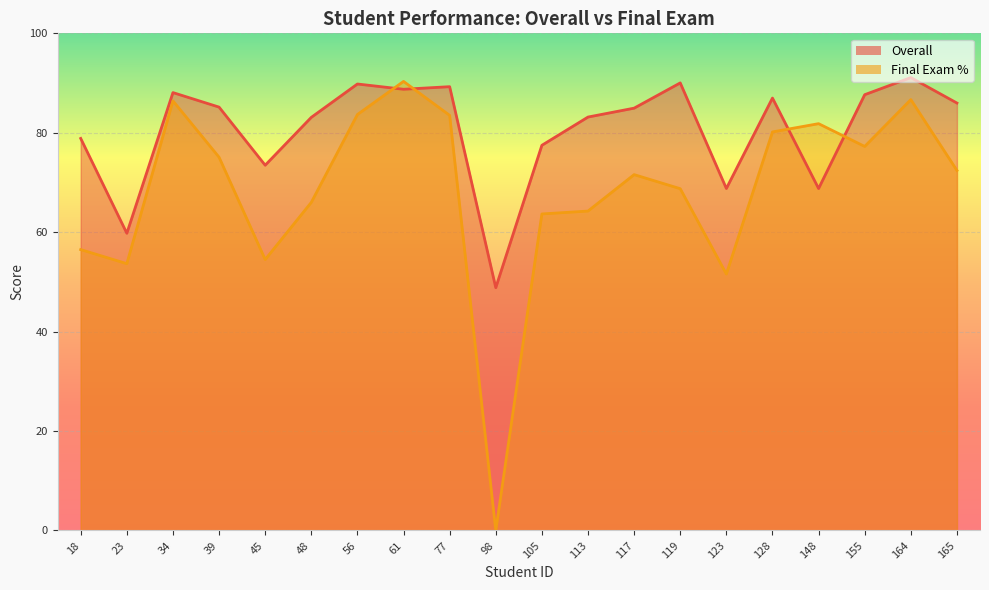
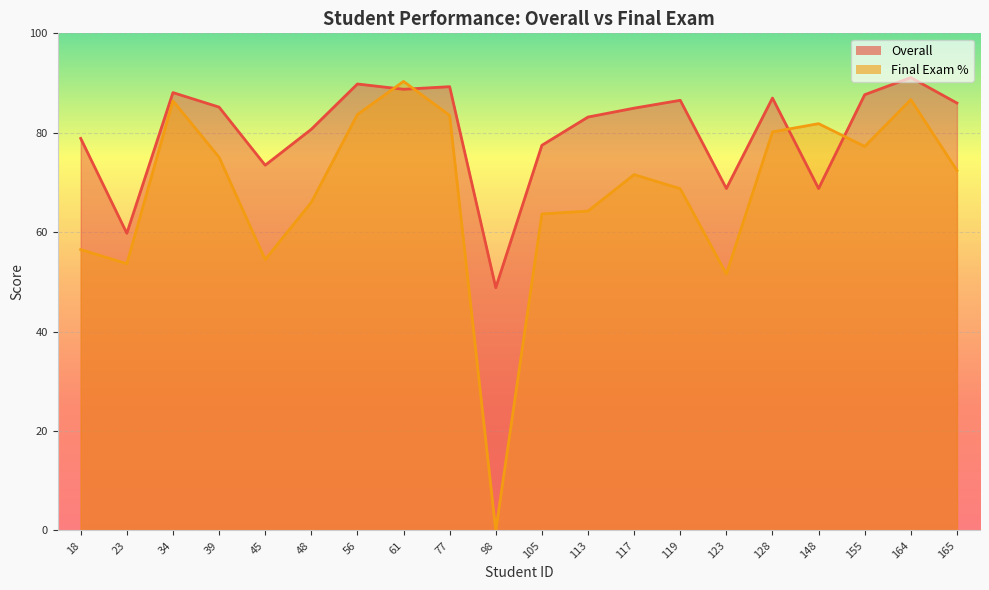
  {
    "Overall": {
      "18": 79,
      "23": 60,
      "34": 88,
      "39": 85,
      "45": 73,
-     "48": 83,
+     "48": 81,
      "56": 90,
      "61": 89,
      "77": 89,
      "98": 49,
      "105": 77,
      "113": 83,
      "117": 85,
-     "119": 90,
+     "119": 87,
      "123": 69,
      "128": 87,
      "148": 69,
      "155": 88,
      "165": 86
    },
    "Final Exam %": {
      "18": 57,
      "23": 54,
      "34": 86,
      "39": 75,
      "45": 55,
      "48": 66,
      "56": 84,
      "61": 90,
      "77": 84,
      "98": 0,
      "105": 64,
      "113": 64,
      "117": 72,
      "119": 69,
      "123": 52,
      "128": 80,
      "148": 82,
      "155": 77,
      "164": 87,
      "165": 72
    }
  }
